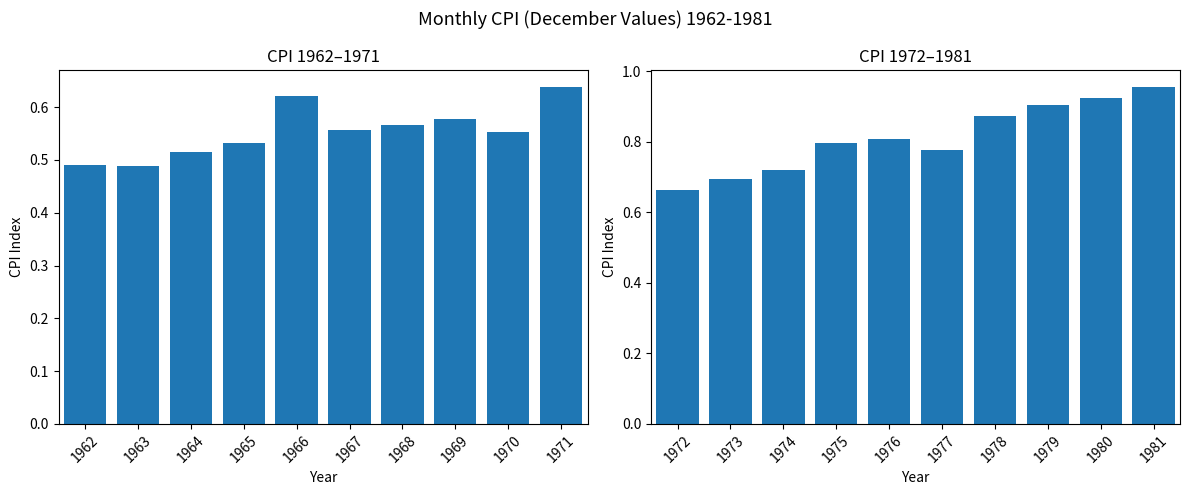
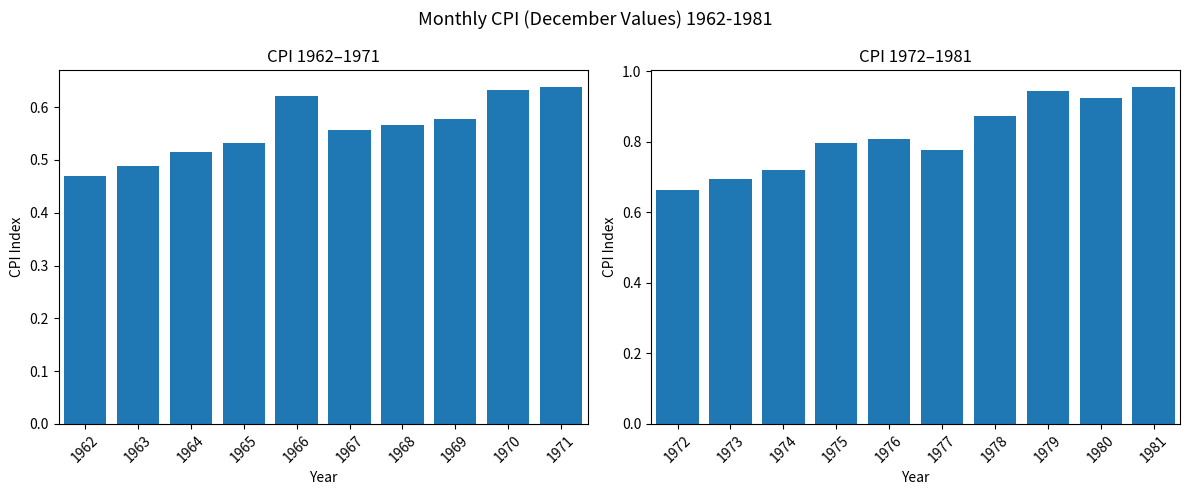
  {
    "CPI 1962–1971": {
-     "1962": 0.49,
+     "1962": 0.47,
      "1963": 0.49,
      "1964": 0.52,
      "1965": 0.53,
      "1966": 0.62,
      "1967": 0.56,
      "1968": 0.57,
      "1969": 0.58,
-     "1970": 0.55,
+     "1970": 0.63,
      "1971": 0.64
    },
    "CPI 1972–1981": {
      "1972": 0.66,
      "1973": 0.69,
      "1974": 0.72,
      "1975": 0.80,
      "1976": 0.81,
      "1977": 0.78,
      "1978": 0.87,
-     "1979": 0.90,
+     "1979": 0.94,
      "1980": 0.92,
      "1981": 0.96
    }
  }
